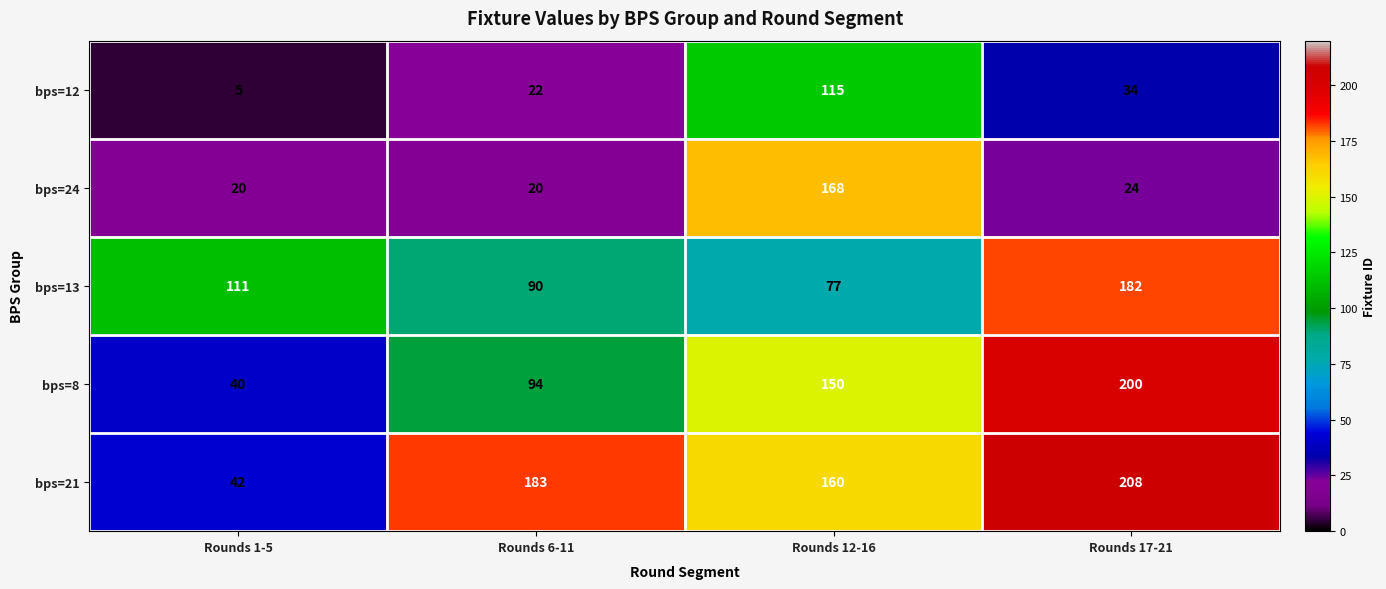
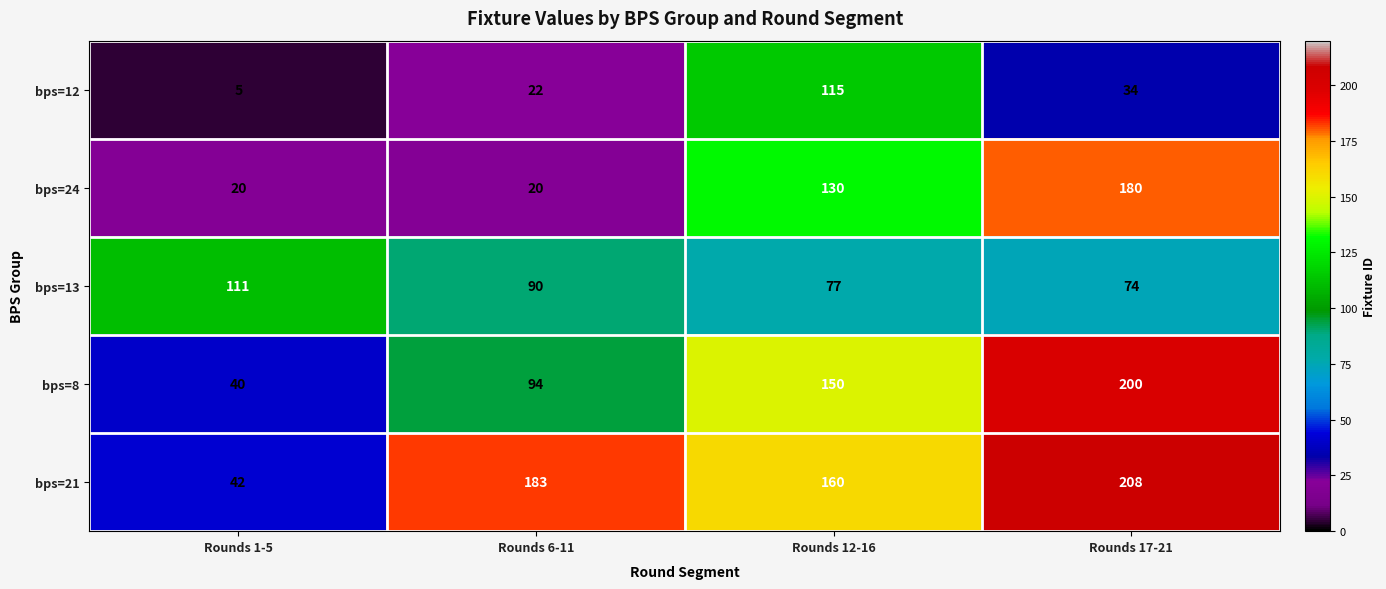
  {
    "bps=12": {
      "Rounds 1-5": 5,
      "Rounds 6-11": 22,
      "Rounds 12-16": 115,
      "Rounds 17-21": 34
    },
    "bps=24": {
      "Rounds 1-5": 20,
      "Rounds 6-11": 20,
-     "Rounds 12-16": 168,
-     "Rounds 17-21": 24
+     "Rounds 12-16": 130,
+     "Rounds 17-21": 180
    },
    "bps=13": {
      "Rounds 1-5": 111,
      "Rounds 6-11": 90,
      "Rounds 12-16": 77,
-     "Rounds 17-21": 182
+     "Rounds 17-21": 74
    },
    "bps=8": {
      "Rounds 1-5": 40,
      "Rounds 6-11": 94,
      "Rounds 12-16": 150,
      "Rounds 17-21": 200
    },
    "bps=21": {
      "Rounds 1-5": 42,
      "Rounds 6-11": 183,
      "Rounds 12-16": 160,
      "Rounds 17-21": 208
    }
  }
